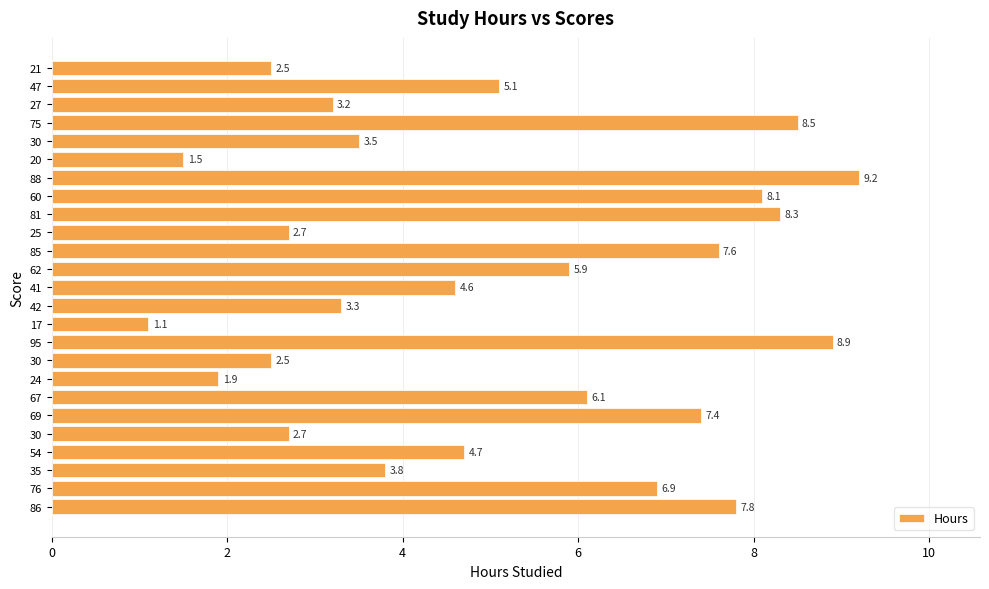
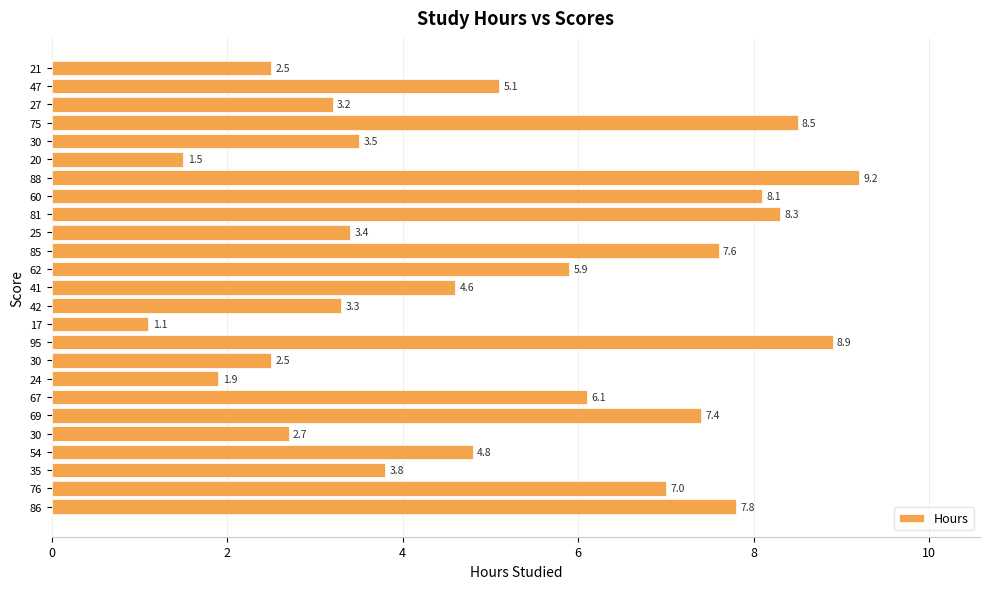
  {
    "21": 2.5,
    "47": 5.1,
    "27": 3.2,
    "75": 8.5,
    "20": 1.5,
    "88": 9.2,
    "60": 8.1,
    "81": 8.3,
-   "25": 2.7,
+   "25": 3.4,
    "85": 7.6,
    "62": 5.9,
    "41": 4.6,
    "42": 3.3,
    "17": 1.1,
    "95": 8.9,
    "24": 1.9,
    "67": 6.1,
    "69": 7.4,
-   "54": 4.7,
+   "54": 4.8,
    "35": 3.8,
-   "76": 6.9,
+   "76": 7.0,
    "86": 7.8
  }
